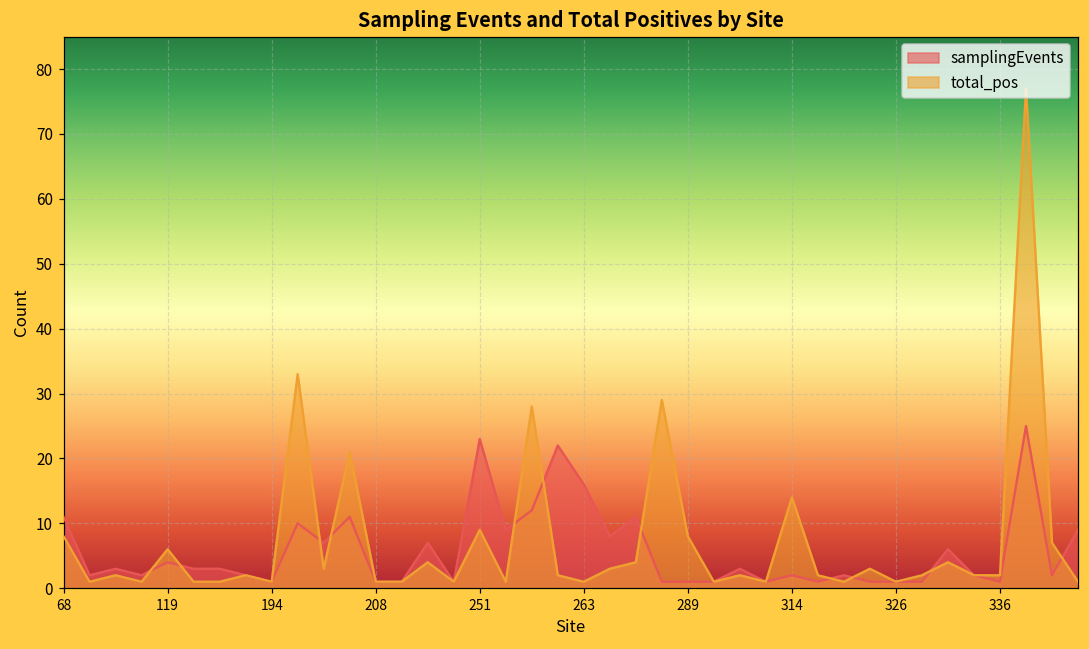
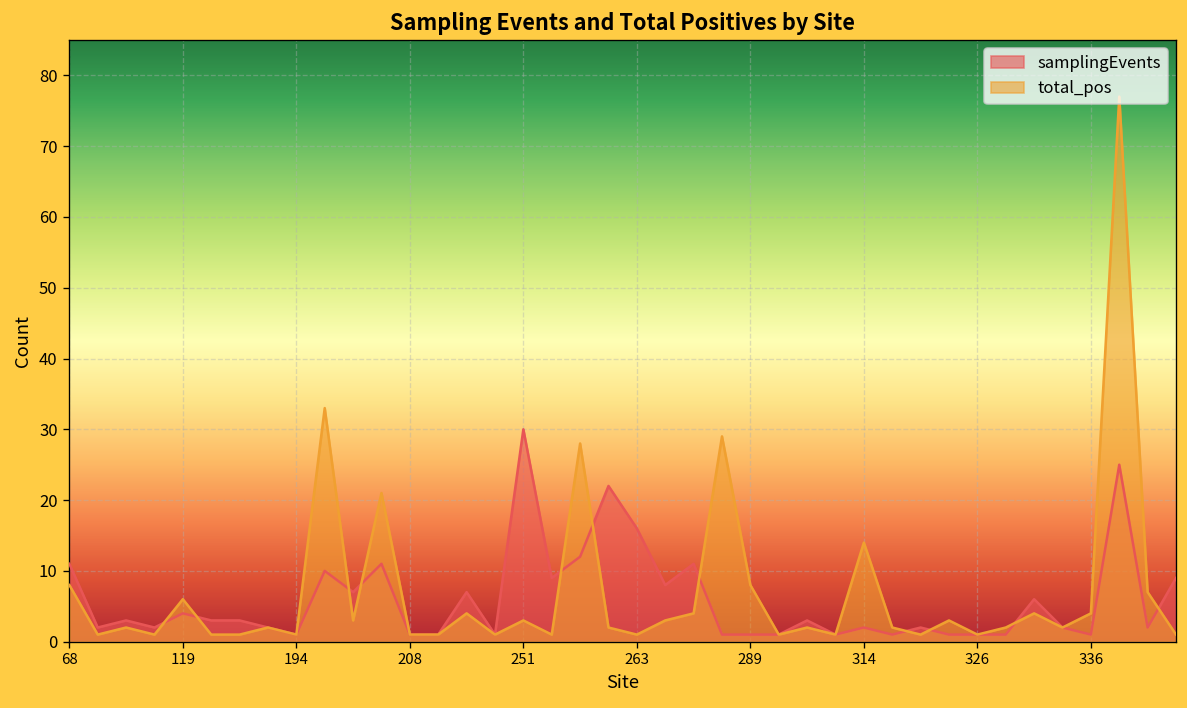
  {
    "samplingEvents": {
      "68": 11,
      "119": 4,
-     "251": 23,
+     "251": 30,
      "263": 16,
      "289": 1,
      "314": 2,
      "336": 1
    },
    "total_pos": {
      "68": 8,
      "119": 6,
-     "251": 9,
+     "251": 3,
      "263": 1,
      "289": 8,
      "314": 14,
-     "336": 2
+     "336": 4
    }
  }
